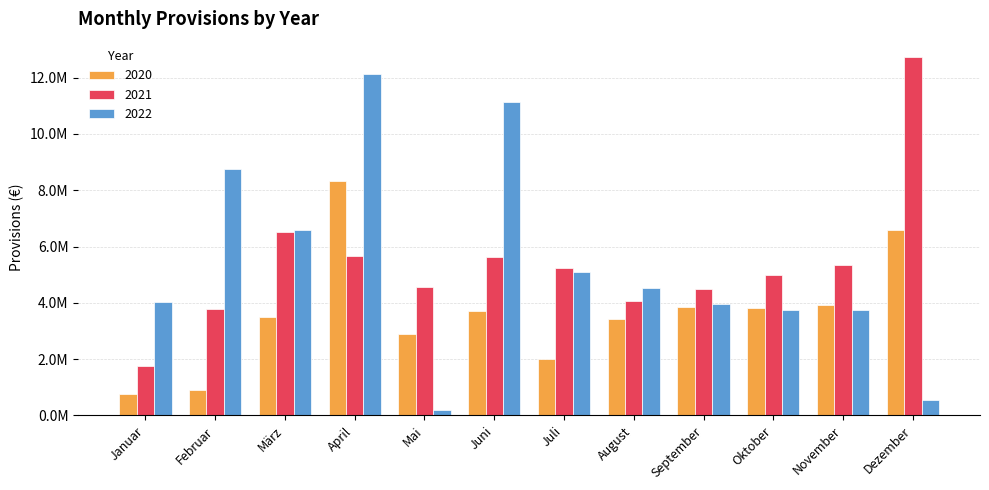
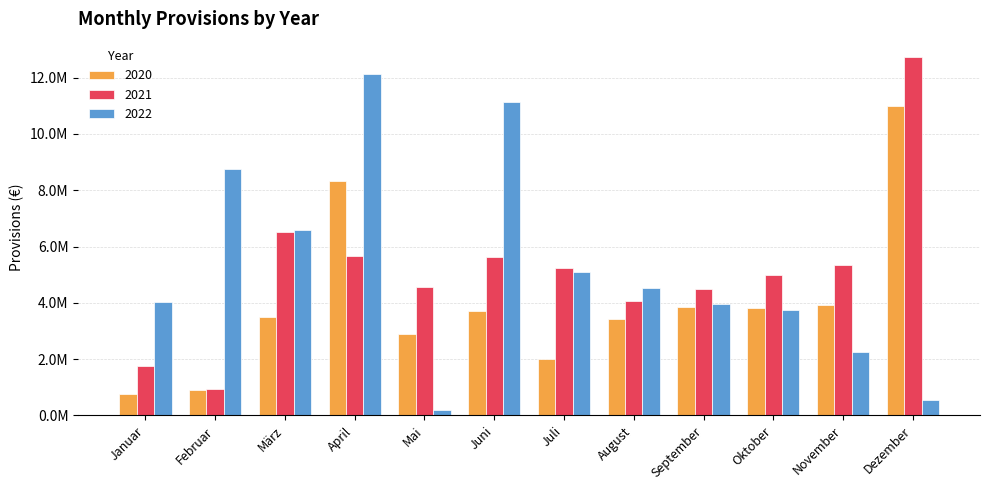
  {
    "2020": {
      "Januar": 700000,
      "Februar": 900000,
      "März": 3500000,
      "April": 8300000,
      "Mai": 2900000,
      "Juni": 3700000,
      "Juli": 2000000,
      "August": 3400000,
      "September": 3900000,
      "Oktober": 3800000,
      "November": 3900000,
-     "Dezember": 6600000
+     "Dezember": 11000000
    },
    "2021": {
      "Januar": 1800000,
-     "Februar": 3800000,
+     "Februar": 900000,
      "März": 6500000,
      "April": 5700000,
      "Mai": 4600000,
      "Juni": 5600000,
      "Juli": 5200000,
      "August": 4100000,
      "September": 4500000,
      "Oktober": 5000000,
      "November": 5300000,
      "Dezember": 12700000
    },
    "2022": {
      "Januar": 4000000,
      "Februar": 8800000,
      "März": 6600000,
      "April": 12100000,
      "Mai": 200000,
      "Juni": 11100000,
      "Juli": 5100000,
      "August": 4500000,
      "September": 4000000,
      "Oktober": 3800000,
-     "November": 3700000,
+     "November": 2300000,
      "Dezember": 500000
    }
  }
